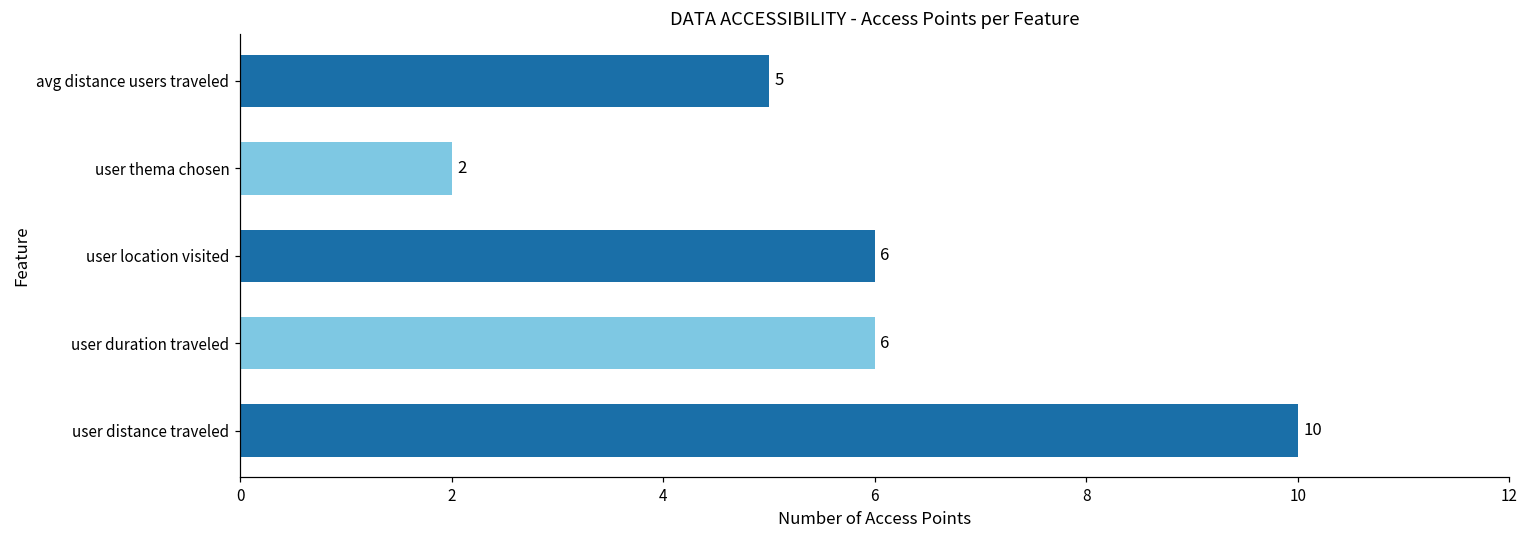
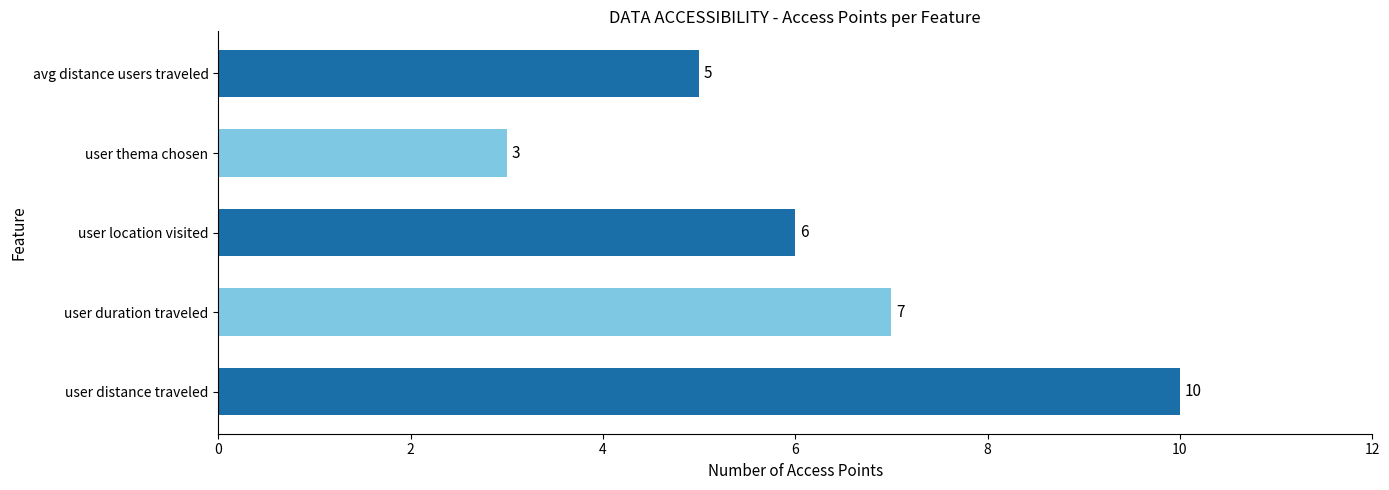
  {
    "avg distance users traveled": 5,
-   "user thema chosen": 2,
+   "user thema chosen": 3,
    "user location visited": 6,
-   "user duration traveled": 6,
+   "user duration traveled": 7,
    "user distance traveled": 10
  }
